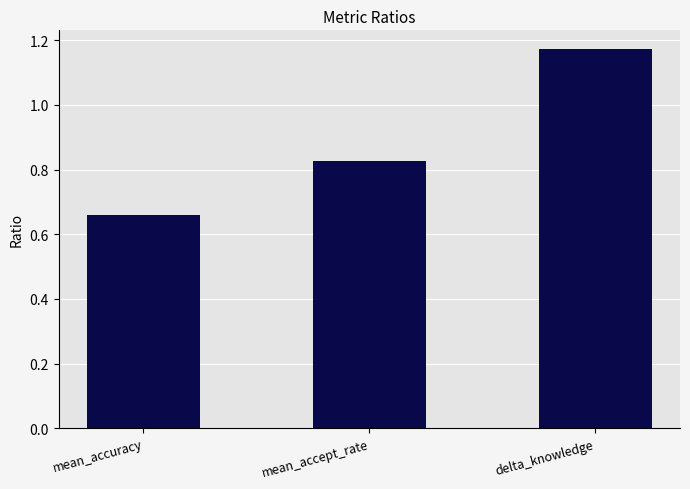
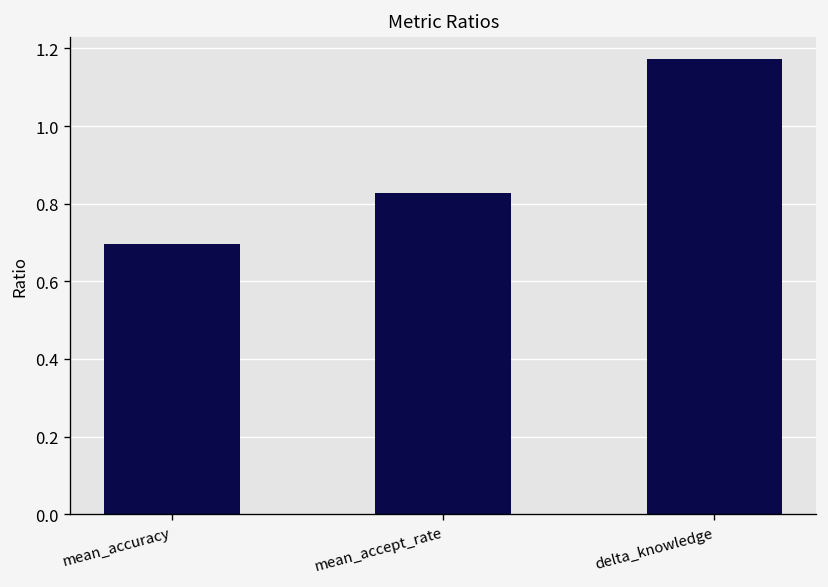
  {
-   "mean_accuracy": 0.66,
+   "mean_accuracy": 0.70,
    "mean_accept_rate": 0.83,
    "delta_knowledge": 1.17
  }
